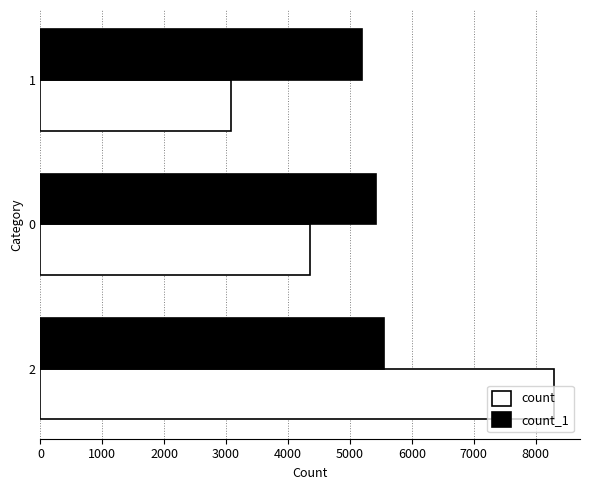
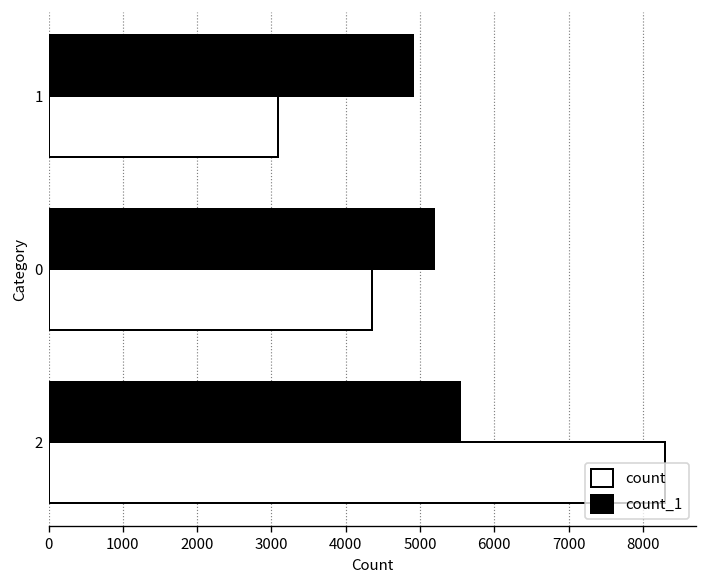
  {
    "count": {
      "1": 3100,
      "0": 4400
    },
    "count_1": {
-     "1": 5200,
-     "0": 5400,
+     "1": 4900,
+     "0": 5200,
      "2": 5500
    }
  }
